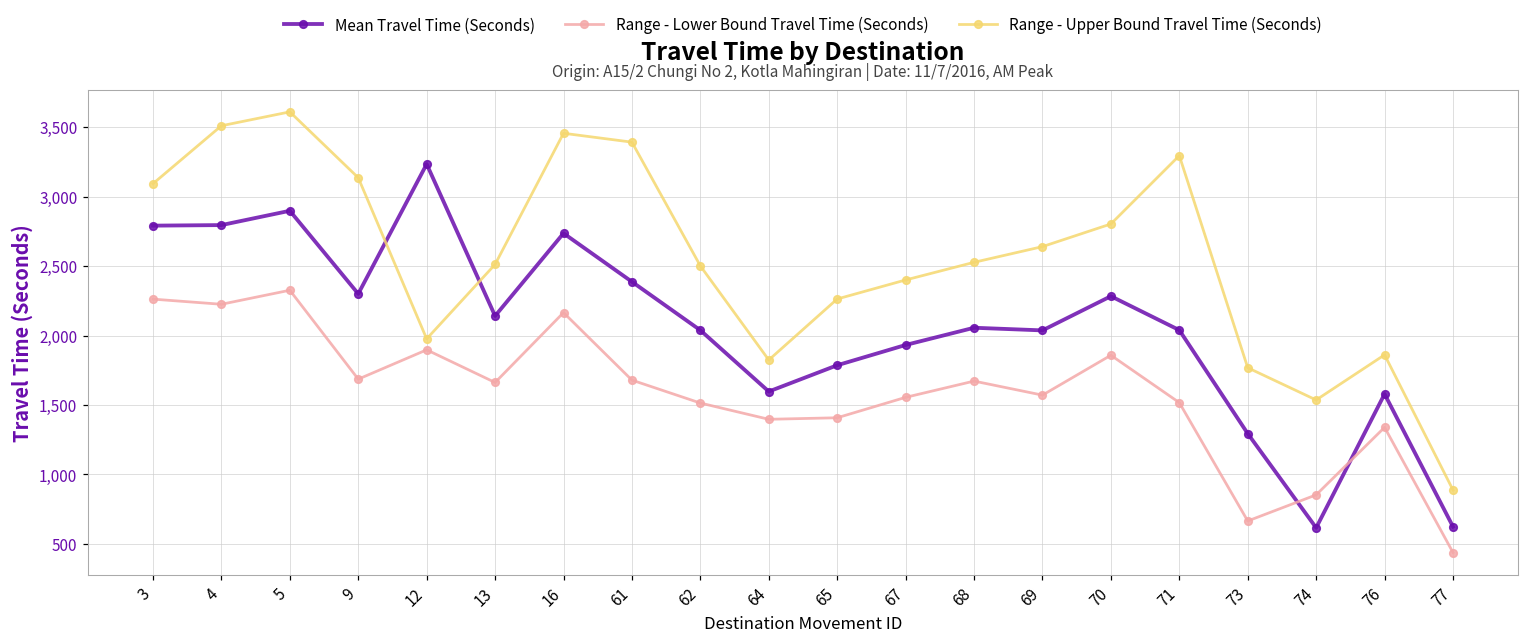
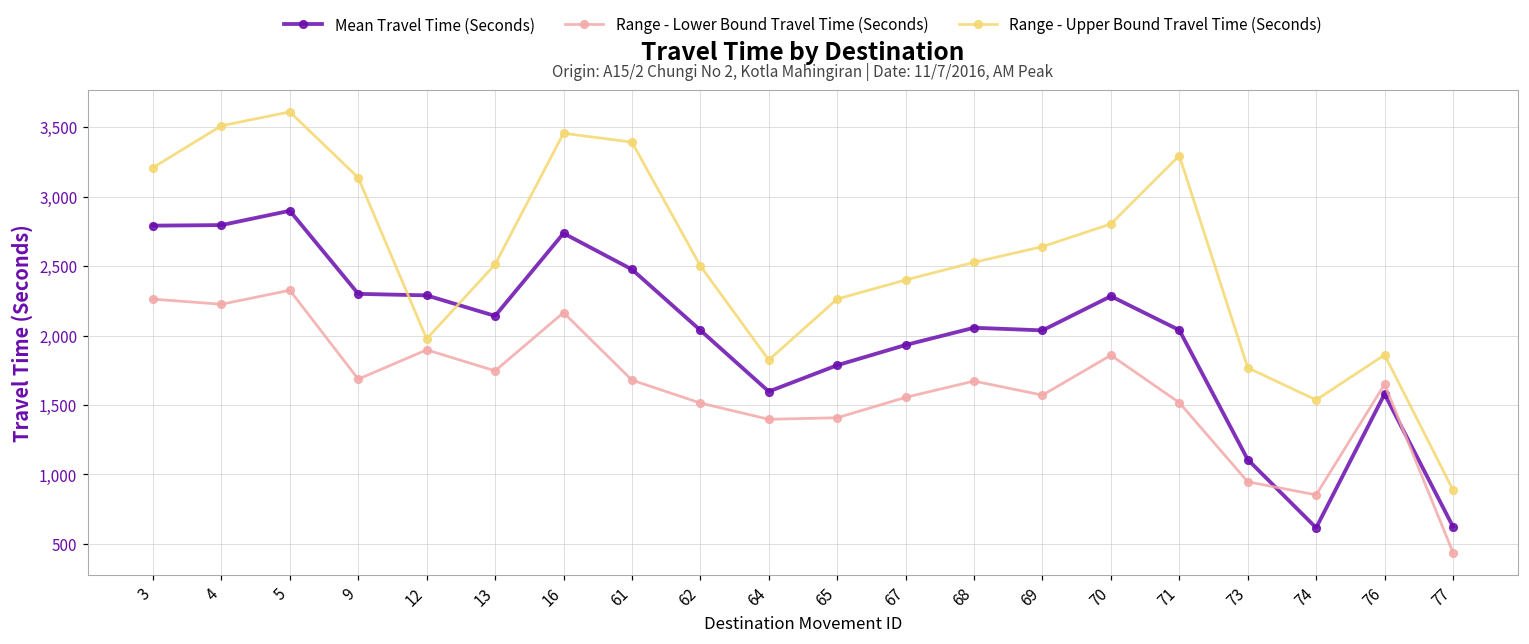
  {
    "Mean Travel Time (Seconds)": {
      "3": "2,790",
      "4": "2,800",
      "5": "2,900",
      "9": "2,300",
-     "12": "3,230",
+     "12": "2,290",
      "13": "2,140",
      "16": "2,740",
-     "61": "2,390",
+     "61": "2,480",
      "62": "2,040",
      "64": "1,600",
      "65": "1,790",
      "67": "1,930",
      "68": "2,060",
      "69": "2,040",
      "70": "2,280",
      "71": "2,040",
-     "73": "1,290",
+     "73": "1,110",
      "74": "620",
      "76": "1,580",
      "77": "620"
    },
    "Range - Lower Bound Travel Time (Seconds)": {
      "3": "2,260",
      "4": "2,230",
      "5": "2,330",
      "9": "1,690",
      "12": "1,900",
-     "13": "1,660",
+     "13": "1,750",
      "16": "2,170",
      "61": "1,680",
      "62": "1,510",
      "64": "1,400",
      "65": "1,410",
      "67": "1,560",
      "68": "1,670",
      "69": "1,570",
      "70": "1,860",
      "71": "1,520",
-     "73": "670",
+     "73": "950",
      "74": "850",
-     "76": "1,340",
+     "76": "1,650",
      "77": "440"
    },
    "Range - Upper Bound Travel Time (Seconds)": {
-     "3": "3,090",
+     "3": "3,210",
      "4": "3,510",
      "5": "3,610",
      "9": "3,140",
      "12": "1,980",
      "13": "2,510",
      "16": "3,460",
      "61": "3,390",
      "62": "2,500",
      "64": "1,820",
      "65": "2,260",
      "67": "2,400",
      "68": "2,530",
      "69": "2,640",
      "70": "2,800",
      "71": "3,300",
      "73": "1,770",
      "74": "1,540",
      "76": "1,860",
      "77": "890"
    }
  }
